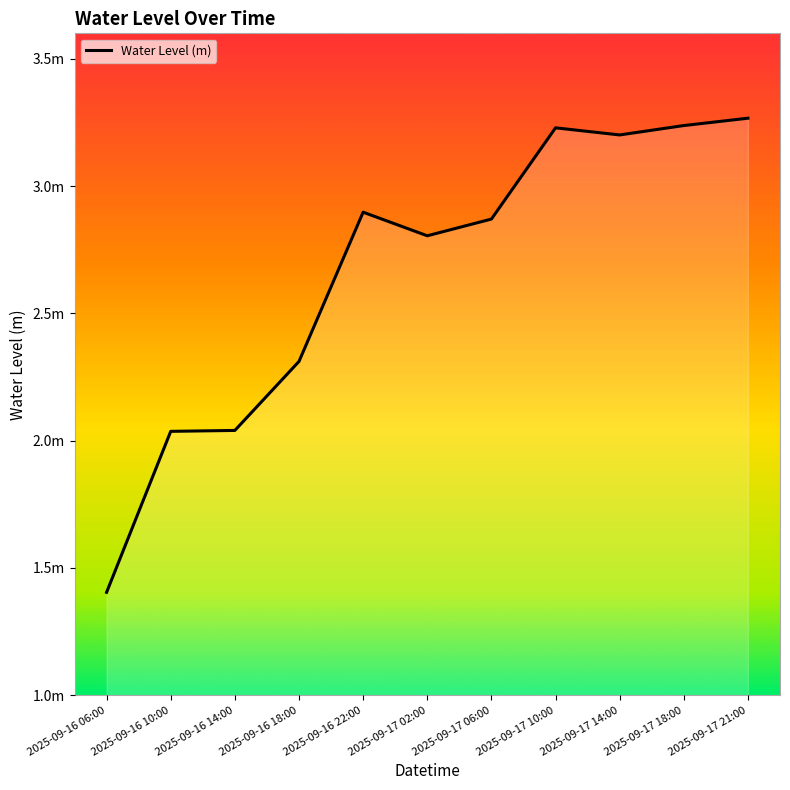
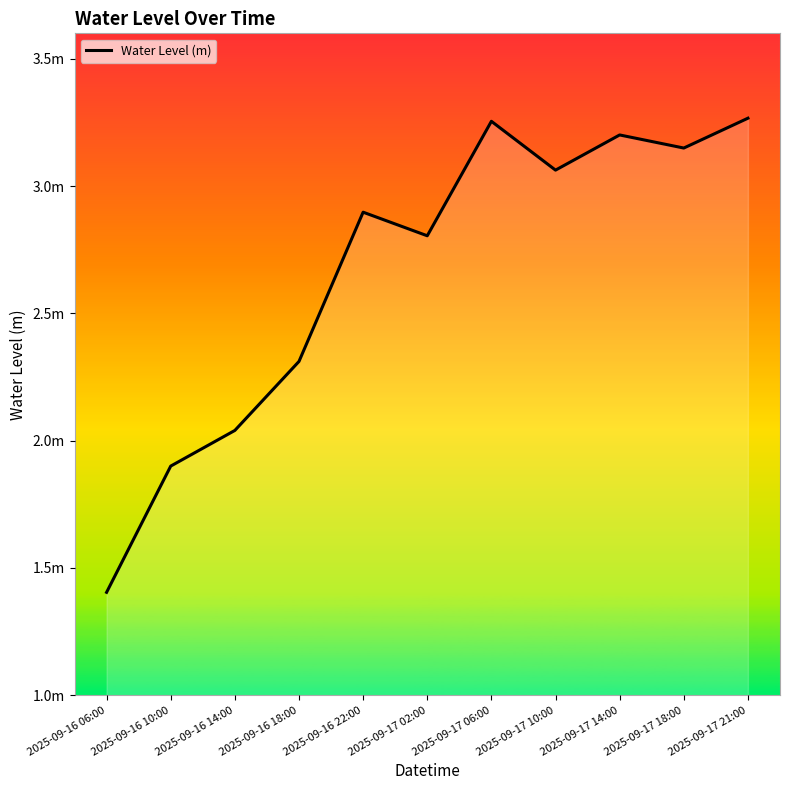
  {
    "2025-09-16 06:00": "1.40m",
-   "2025-09-16 10:00": "2.04m",
+   "2025-09-16 10:00": "1.90m",
    "2025-09-16 14:00": "2.04m",
    "2025-09-16 18:00": "2.31m",
    "2025-09-16 22:00": "2.90m",
    "2025-09-17 02:00": "2.80m",
-   "2025-09-17 06:00": "2.87m",
-   "2025-09-17 10:00": "3.23m",
+   "2025-09-17 06:00": "3.25m",
+   "2025-09-17 10:00": "3.06m",
    "2025-09-17 14:00": "3.20m",
-   "2025-09-17 18:00": "3.24m",
+   "2025-09-17 18:00": "3.15m",
    "2025-09-17 21:00": "3.27m"
  }
